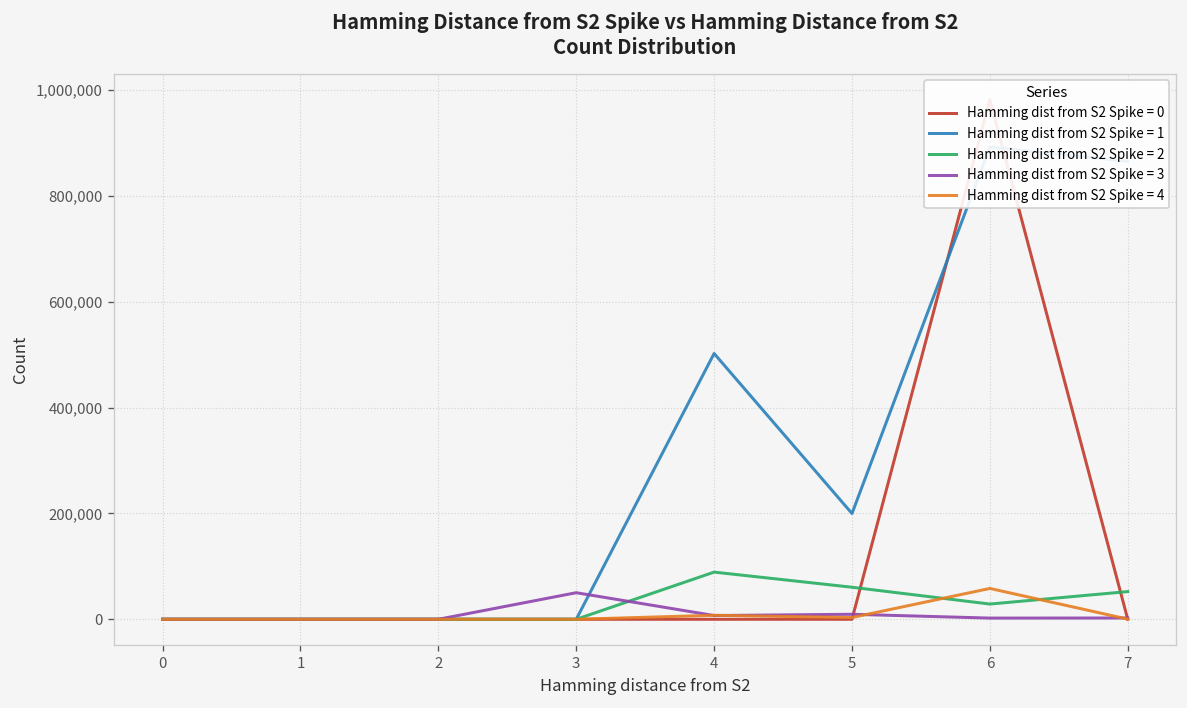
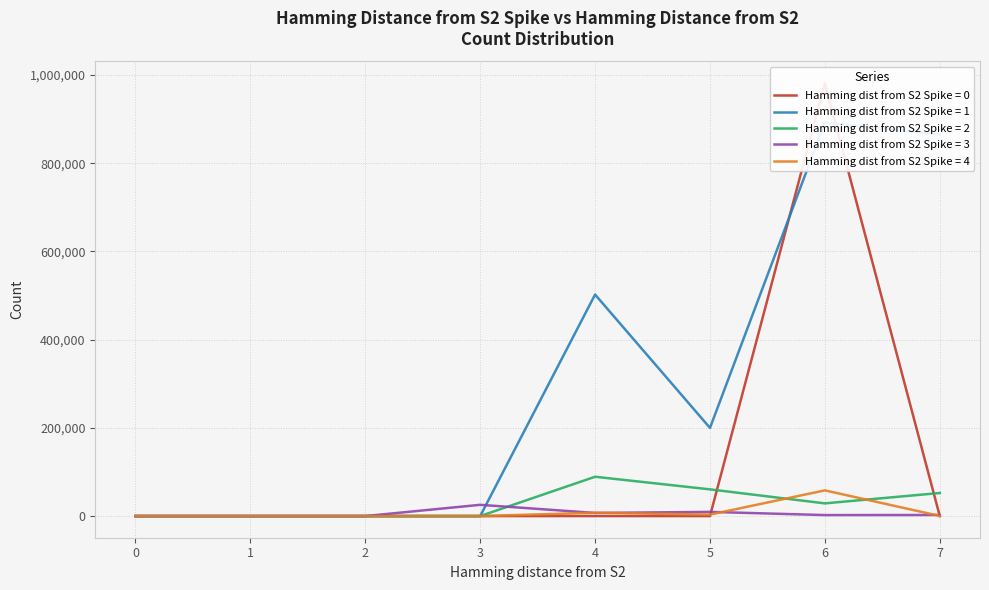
  {
    "Hamming dist from S2 Spike = 0": {
      "4": "0"
    },
    "Hamming dist from S2 Spike = 1": {
      "4": "500,000",
      "5": "200,000"
    },
    "Hamming dist from S2 Spike = 2": {
      "4": "90,000",
      "5": "60,000",
      "6": "30,000",
      "7": "50,000"
    },
    "Hamming dist from S2 Spike = 3": {
-     "3": "50,000",
+     "3": "30,000",
      "5": "10,000",
      "6": "0"
    },
    "Hamming dist from S2 Spike = 4": {
      "6": "60,000"
    }
  }
